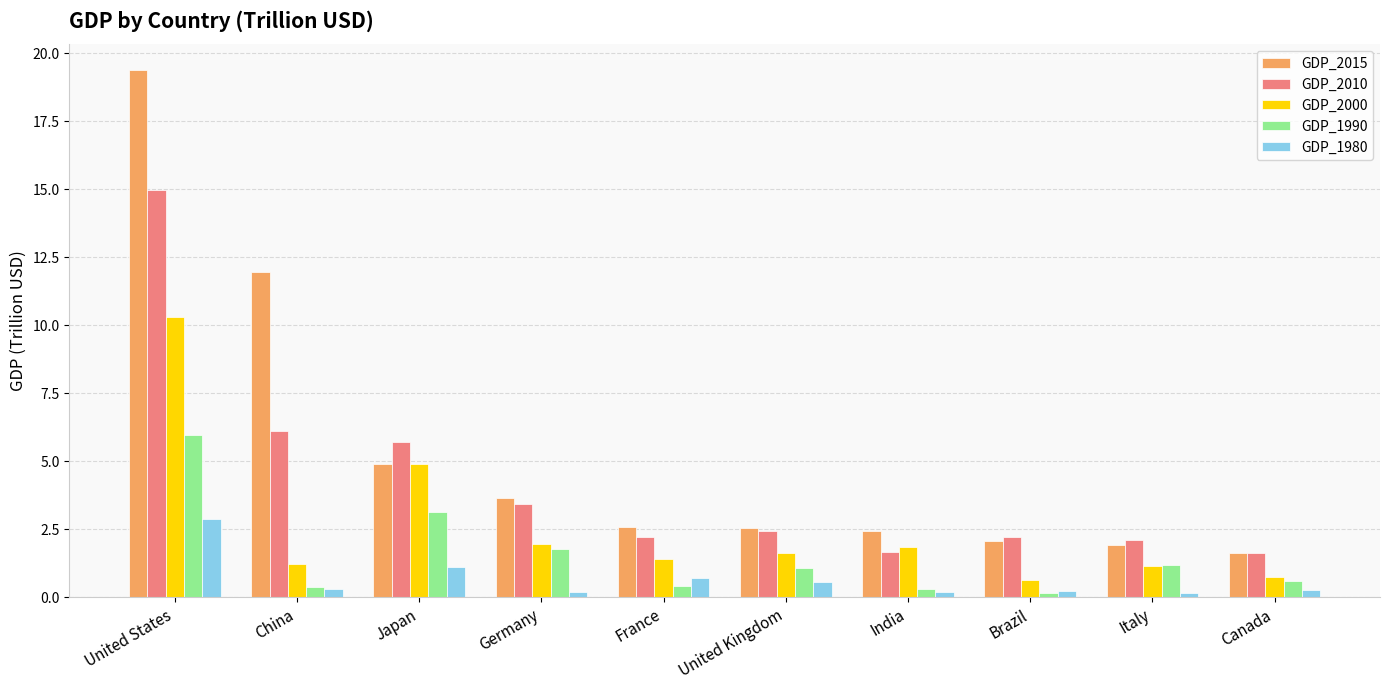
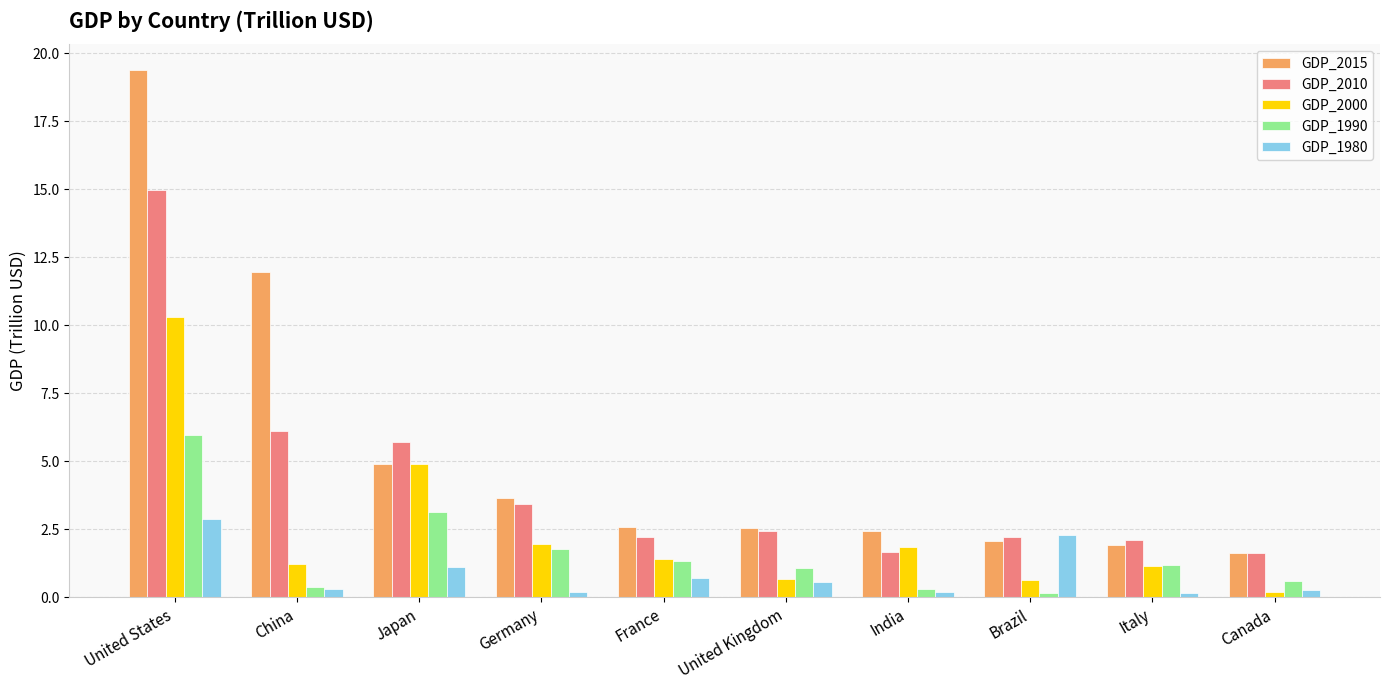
  {
    "GDP_2000": {
      "United States": 10.3,
      "China": 1.2,
      "Japan": 4.9,
      "Germany": 2.0,
      "France": 1.4,
-     "United Kingdom": 1.6,
+     "United Kingdom": 0.7,
      "India": 1.9,
      "Brazil": 0.7,
      "Italy": 1.1,
-     "Canada": 0.7
+     "Canada": 0.2
    },
    "GDP_1990": {
      "United States": 6.0,
      "China": 0.4,
      "Japan": 3.1,
      "Germany": 1.8,
-     "France": 0.4,
+     "France": 1.4,
      "United Kingdom": 1.1,
      "India": 0.3,
      "Brazil": 0.2,
      "Italy": 1.2,
      "Canada": 0.6
    },
    "GDP_1980": {
      "United States": 2.9,
      "China": 0.3,
      "Japan": 1.1,
      "Germany": 0.2,
      "France": 0.7,
      "United Kingdom": 0.6,
      "India": 0.2,
-     "Brazil": 0.2,
+     "Brazil": 2.3,
      "Italy": 0.2,
      "Canada": 0.3
    }
  }
